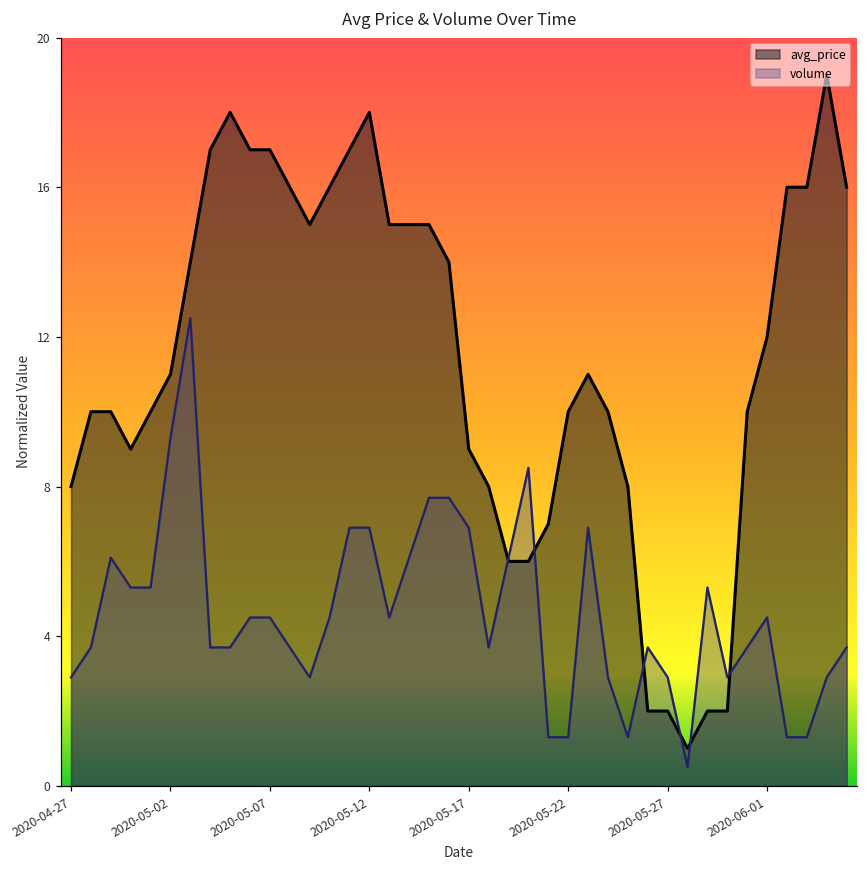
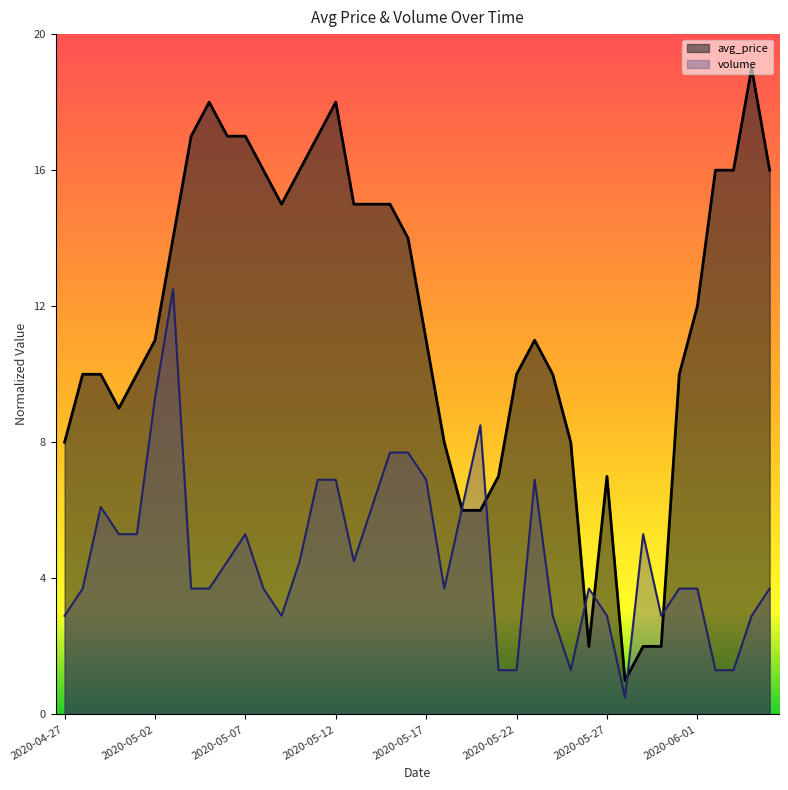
  {
    "avg_price": {
      "2020-04-27": 8.0,
      "2020-05-02": 11.0,
      "2020-05-07": 17.0,
      "2020-05-12": 18.0,
-     "2020-05-17": 9.0,
+     "2020-05-17": 11.0,
      "2020-05-22": 10.0,
-     "2020-05-27": 2.0,
+     "2020-05-27": 7.0,
      "2020-06-01": 12.0
    },
    "volume": {
      "2020-04-27": 2.9,
      "2020-05-02": 9.3,
-     "2020-05-07": 4.5,
+     "2020-05-07": 5.3,
      "2020-05-12": 6.9,
      "2020-05-17": 6.9,
      "2020-05-22": 1.3,
      "2020-05-27": 2.9,
-     "2020-06-01": 4.5
+     "2020-06-01": 3.7
    }
  }
